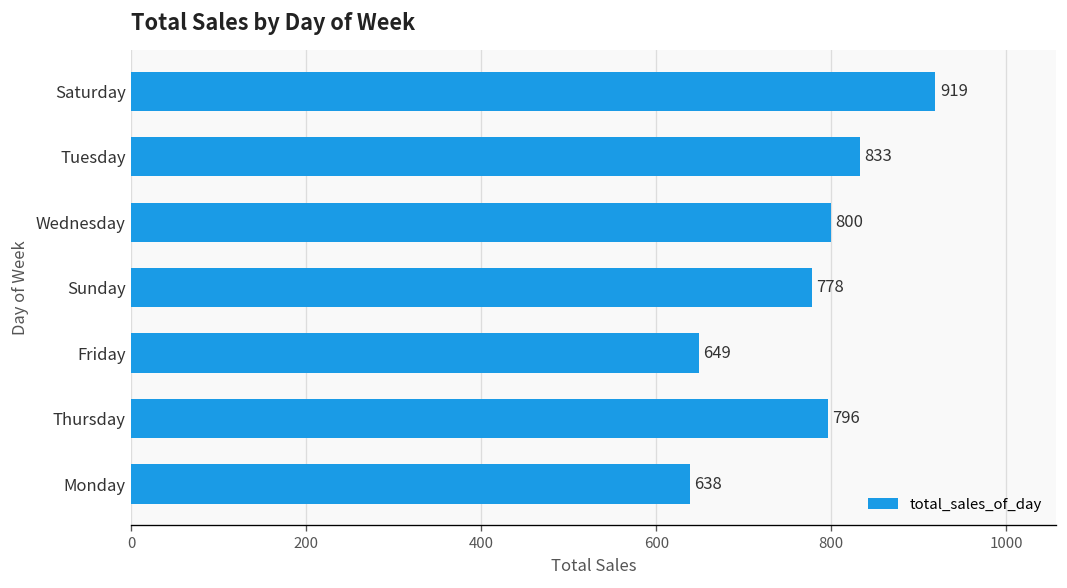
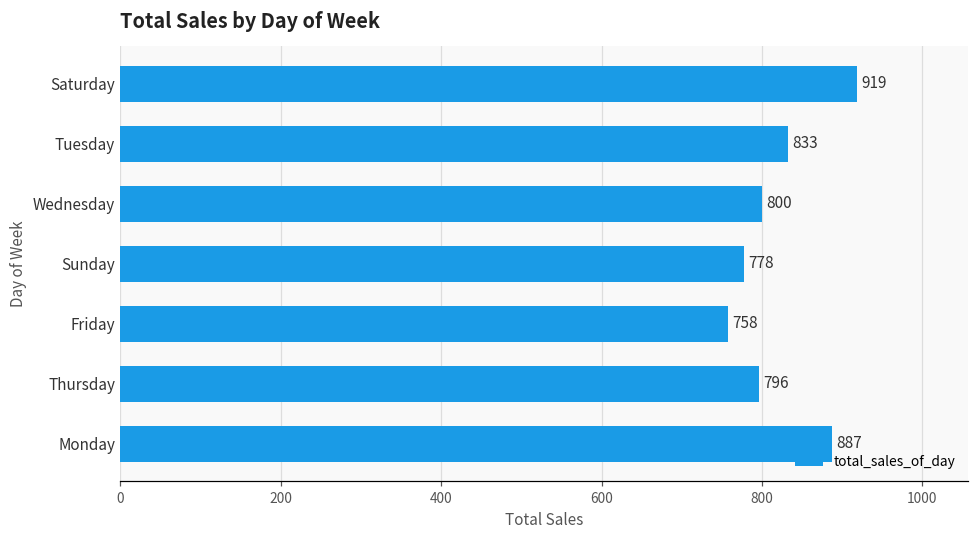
  {
    "Saturday": 919,
    "Tuesday": 833,
    "Wednesday": 800,
    "Sunday": 778,
-   "Friday": 649,
+   "Friday": 758,
    "Thursday": 796,
-   "Monday": 638
+   "Monday": 887
  }
